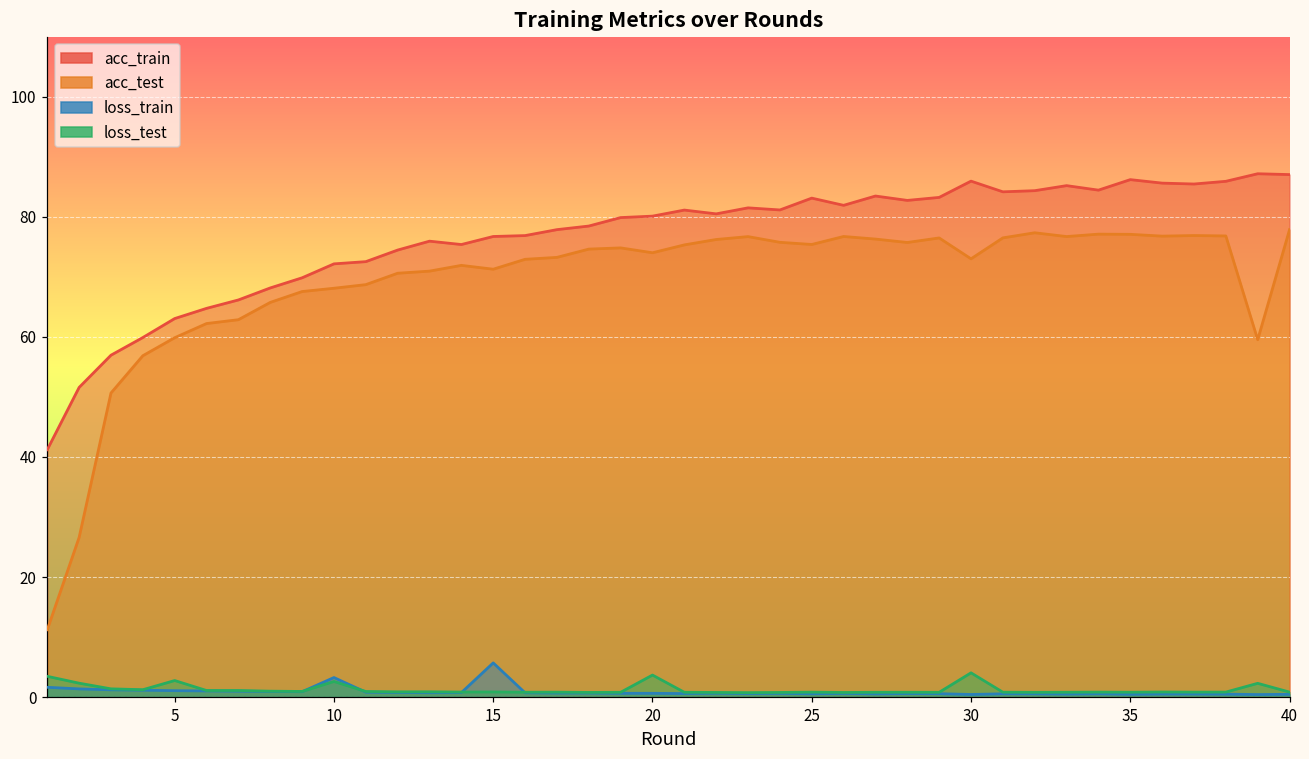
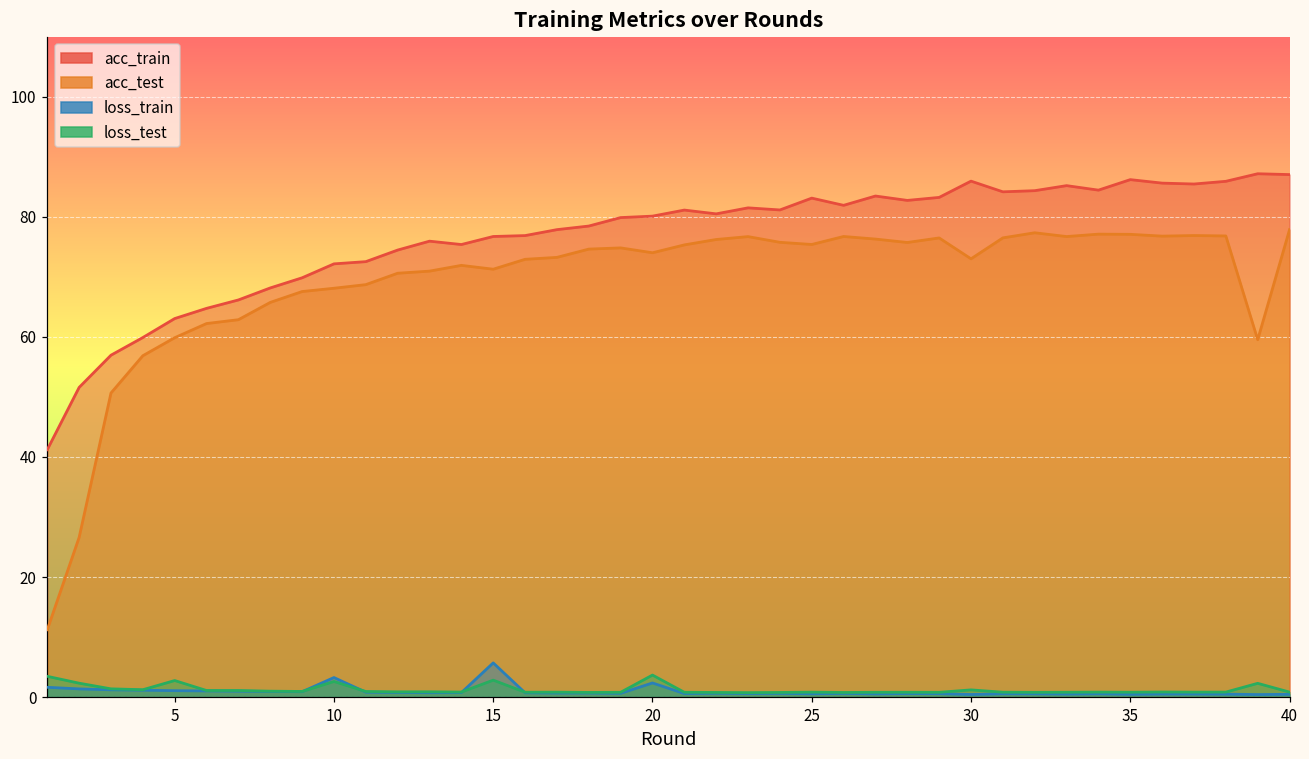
  {
    "loss_train": {
      "5": 1,
      "10": 3,
      "15": 6,
-     "20": 1,
+     "20": 2,
      "30": 0
    },
    "loss_test": {
      "5": 3,
      "10": 3,
-     "15": 1,
+     "15": 3,
      "20": 4,
-     "30": 4
+     "30": 1
    }
  }
